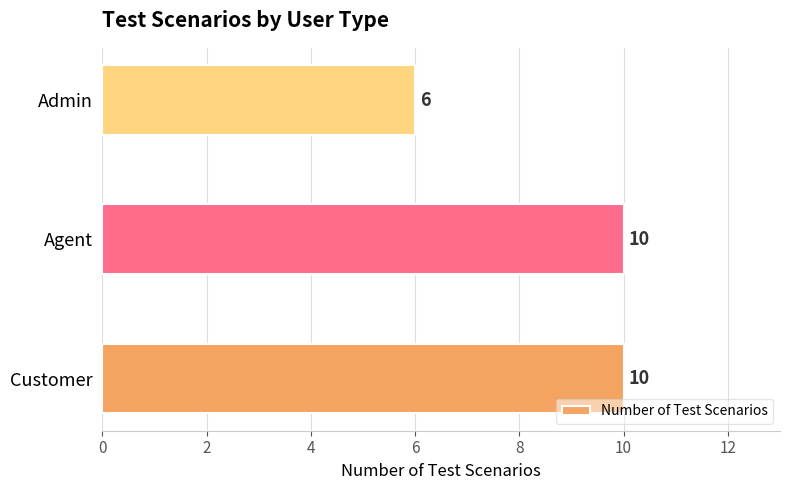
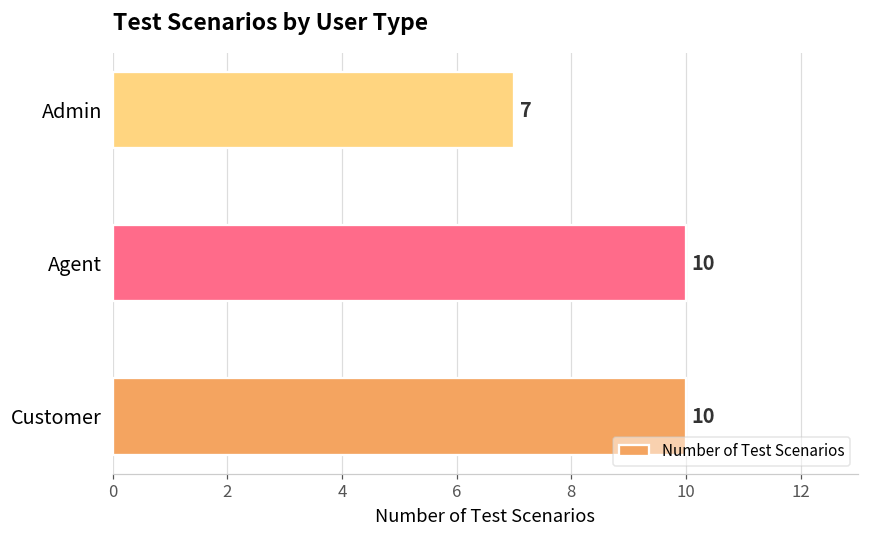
  {
-   "Admin": 6,
+   "Admin": 7,
    "Agent": 10,
    "Customer": 10
  }
